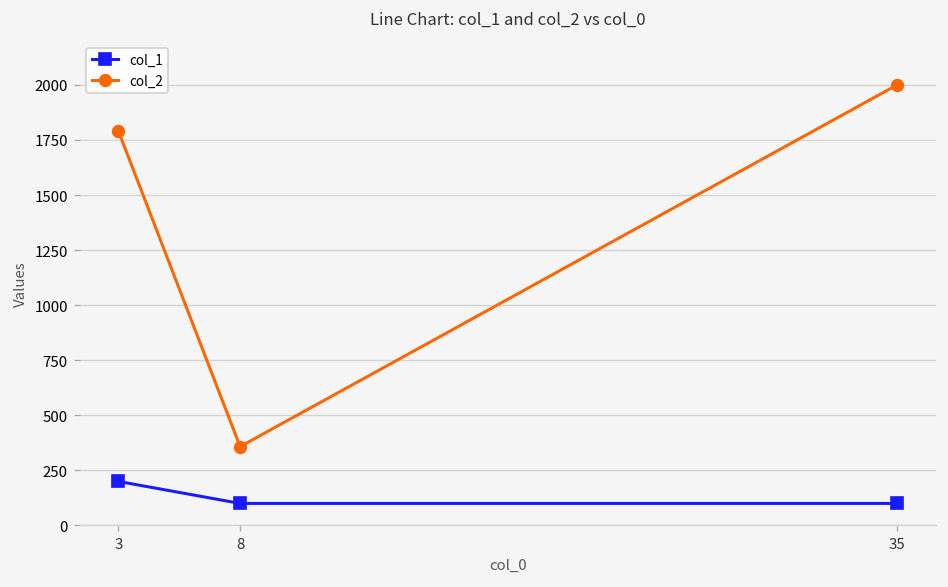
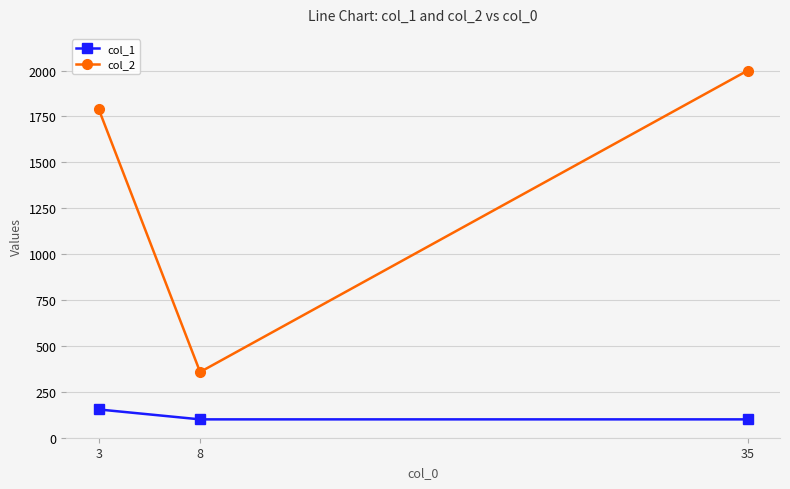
  {
    "col_1": {
-     "3": 200,
+     "3": 150,
      "8": 100,
      "35": 100
    },
    "col_2": {
      "3": 1790,
      "8": 360,
      "35": 2000
    }
  }
